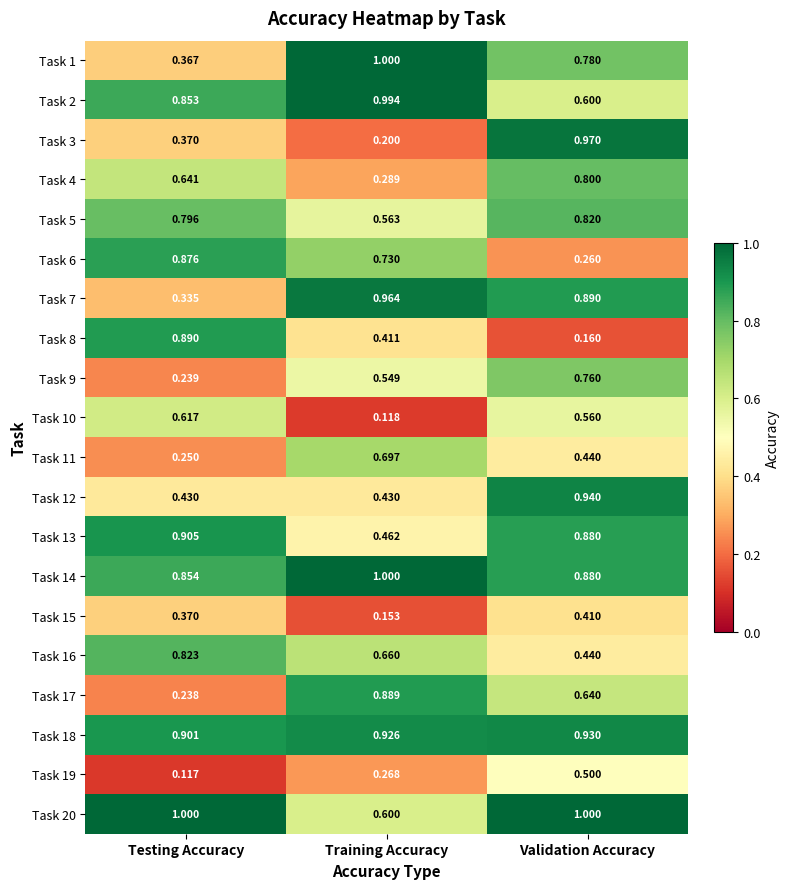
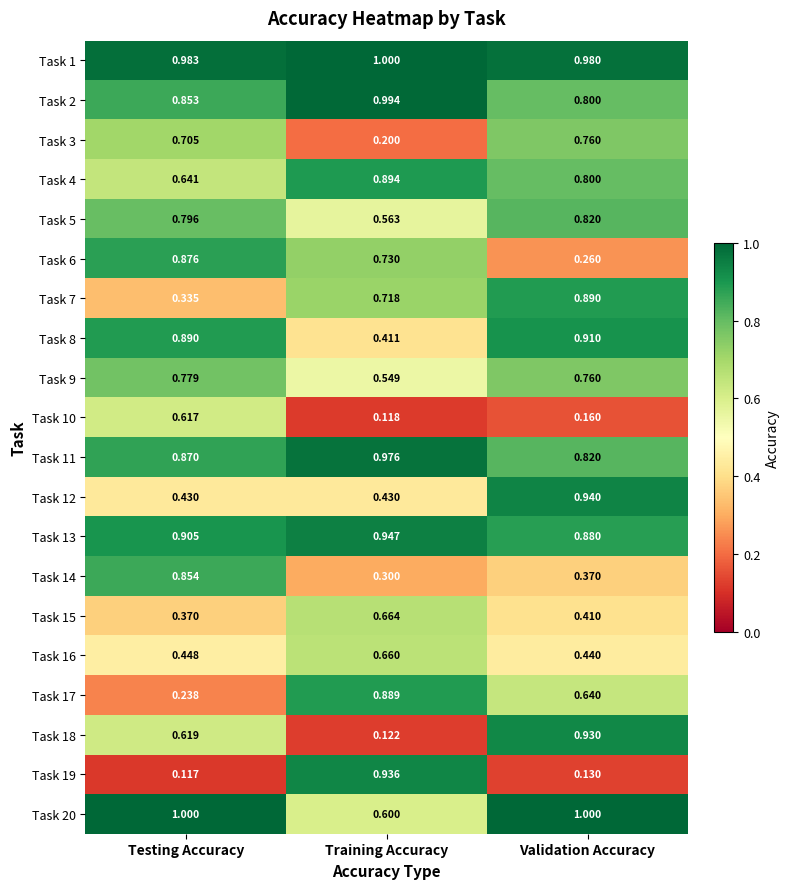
  {
    "Task 1": {
-     "Testing Accuracy": 0.367,
+     "Testing Accuracy": 0.983,
      "Training Accuracy": 1.000,
-     "Validation Accuracy": 0.780
+     "Validation Accuracy": 0.980
    },
    "Task 2": {
      "Testing Accuracy": 0.853,
      "Training Accuracy": 0.994,
-     "Validation Accuracy": 0.600
+     "Validation Accuracy": 0.800
    },
    "Task 3": {
-     "Testing Accuracy": 0.370,
+     "Testing Accuracy": 0.705,
      "Training Accuracy": 0.200,
-     "Validation Accuracy": 0.970
+     "Validation Accuracy": 0.760
    },
    "Task 4": {
      "Testing Accuracy": 0.641,
-     "Training Accuracy": 0.289,
+     "Training Accuracy": 0.894,
      "Validation Accuracy": 0.800
    },
    "Task 5": {
      "Testing Accuracy": 0.796,
      "Training Accuracy": 0.563,
      "Validation Accuracy": 0.820
    },
    "Task 6": {
      "Testing Accuracy": 0.876,
      "Training Accuracy": 0.730,
      "Validation Accuracy": 0.260
    },
    "Task 7": {
      "Testing Accuracy": 0.335,
-     "Training Accuracy": 0.964,
+     "Training Accuracy": 0.718,
      "Validation Accuracy": 0.890
    },
    "Task 8": {
      "Testing Accuracy": 0.890,
      "Training Accuracy": 0.411,
-     "Validation Accuracy": 0.160
+     "Validation Accuracy": 0.910
    },
    "Task 9": {
-     "Testing Accuracy": 0.239,
+     "Testing Accuracy": 0.779,
      "Training Accuracy": 0.549,
      "Validation Accuracy": 0.760
    },
    "Task 10": {
      "Testing Accuracy": 0.617,
      "Training Accuracy": 0.118,
-     "Validation Accuracy": 0.560
+     "Validation Accuracy": 0.160
    },
    "Task 11": {
-     "Testing Accuracy": 0.250,
-     "Training Accuracy": 0.697,
-     "Validation Accuracy": 0.440
+     "Testing Accuracy": 0.870,
+     "Training Accuracy": 0.976,
+     "Validation Accuracy": 0.820
    },
    "Task 12": {
      "Testing Accuracy": 0.430,
      "Training Accuracy": 0.430,
      "Validation Accuracy": 0.940
    },
    "Task 13": {
      "Testing Accuracy": 0.905,
-     "Training Accuracy": 0.462,
+     "Training Accuracy": 0.947,
      "Validation Accuracy": 0.880
    },
    "Task 14": {
      "Testing Accuracy": 0.854,
-     "Training Accuracy": 1.000,
-     "Validation Accuracy": 0.880
+     "Training Accuracy": 0.300,
+     "Validation Accuracy": 0.370
    },
    "Task 15": {
      "Testing Accuracy": 0.370,
-     "Training Accuracy": 0.153,
+     "Training Accuracy": 0.664,
      "Validation Accuracy": 0.410
    },
    "Task 16": {
-     "Testing Accuracy": 0.823,
+     "Testing Accuracy": 0.448,
      "Training Accuracy": 0.660,
      "Validation Accuracy": 0.440
    },
    "Task 17": {
      "Testing Accuracy": 0.238,
      "Training Accuracy": 0.889,
      "Validation Accuracy": 0.640
    },
    "Task 18": {
-     "Testing Accuracy": 0.901,
-     "Training Accuracy": 0.926,
+     "Testing Accuracy": 0.619,
+     "Training Accuracy": 0.122,
      "Validation Accuracy": 0.930
    },
    "Task 19": {
      "Testing Accuracy": 0.117,
-     "Training Accuracy": 0.268,
-     "Validation Accuracy": 0.500
+     "Training Accuracy": 0.936,
+     "Validation Accuracy": 0.130
    },
    "Task 20": {
      "Testing Accuracy": 1.000,
      "Training Accuracy": 0.600,
      "Validation Accuracy": 1.000
    }
  }
